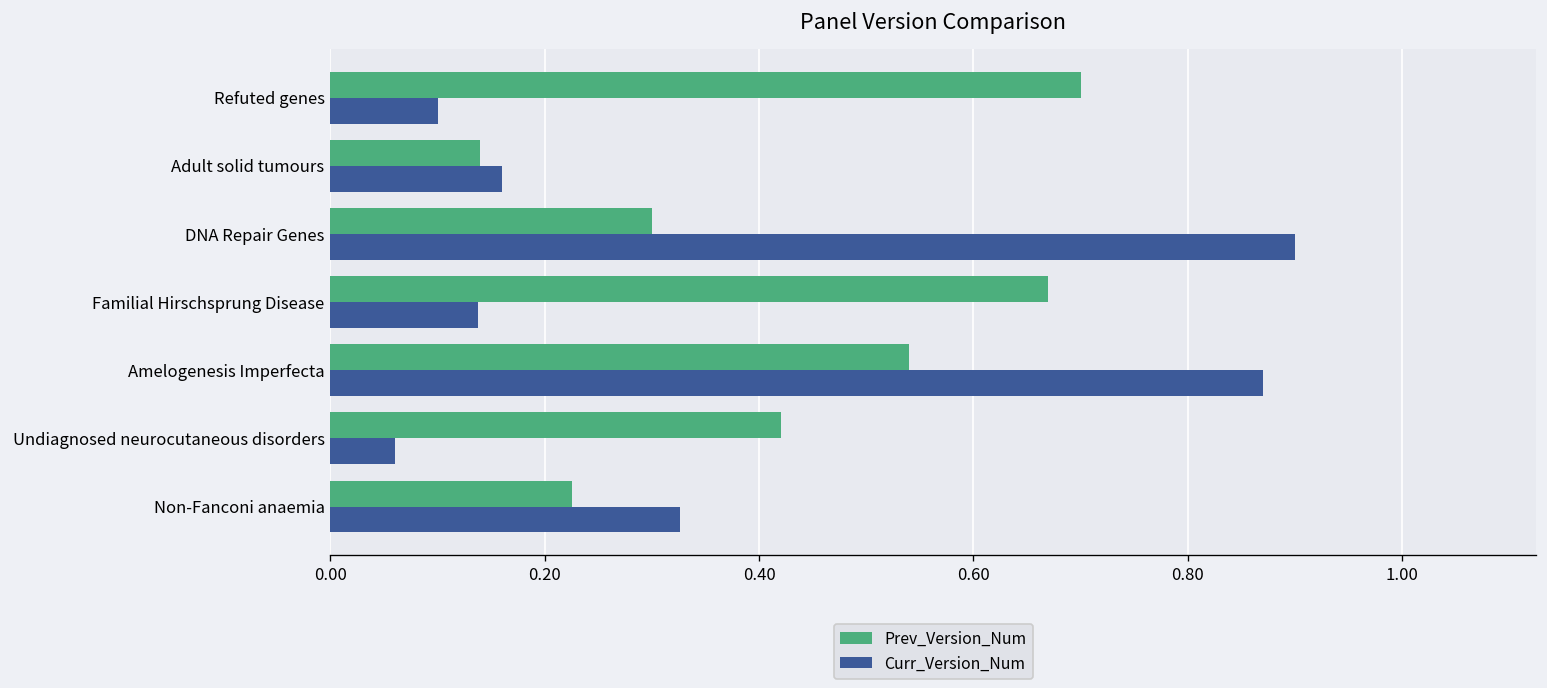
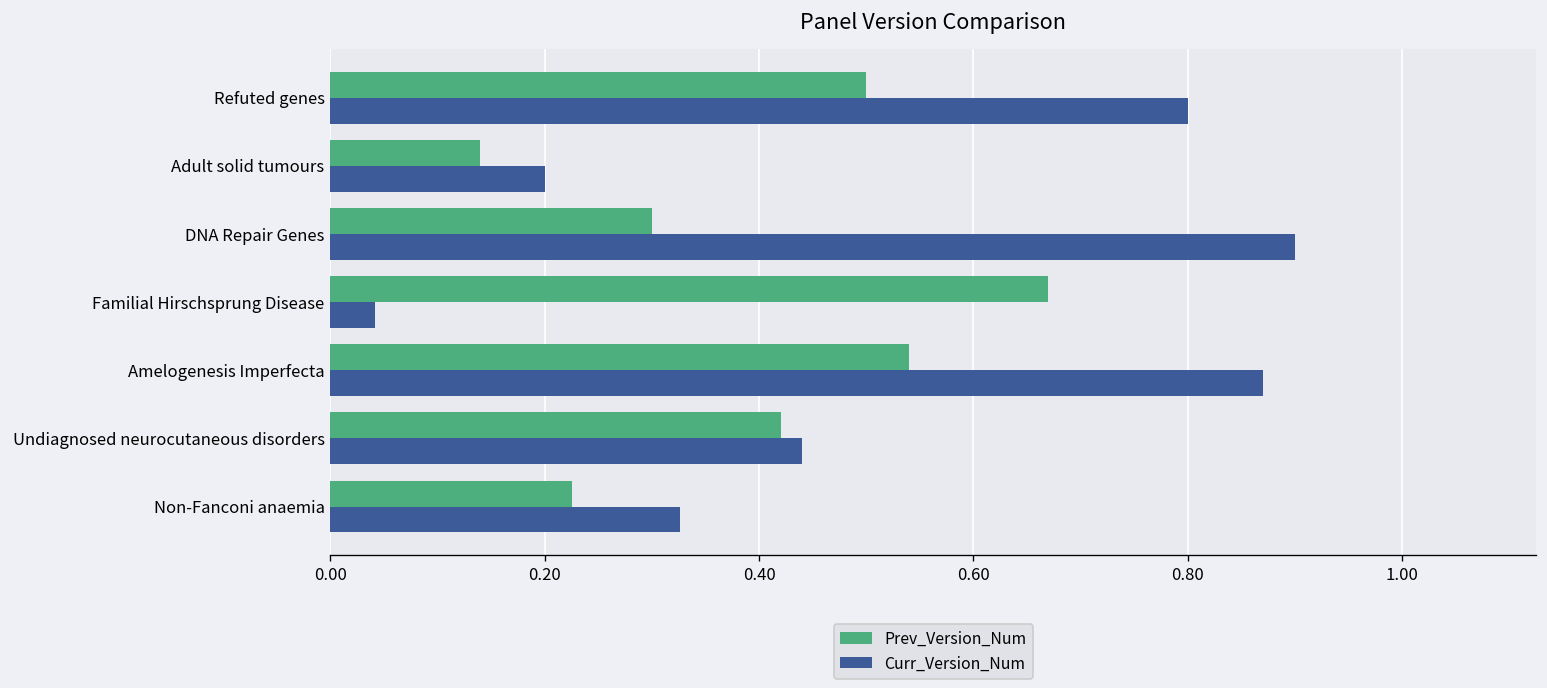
  {
    "Prev_Version_Num": {
-     "Refuted genes": 0.7,
+     "Refuted genes": 0.5,
      "Adult solid tumours": 0.14,
      "DNA Repair Genes": 0.3,
      "Familial Hirschsprung Disease": 0.67,
      "Amelogenesis Imperfecta": 0.54,
      "Undiagnosed neurocutaneous disorders": 0.42,
      "Non-Fanconi anaemia": 0.23
    },
    "Curr_Version_Num": {
-     "Refuted genes": 0.1,
-     "Adult solid tumours": 0.16,
+     "Refuted genes": 0.8,
+     "Adult solid tumours": 0.20,
      "DNA Repair Genes": 0.90,
-     "Familial Hirschsprung Disease": 0.14,
+     "Familial Hirschsprung Disease": 0.04,
      "Amelogenesis Imperfecta": 0.87,
-     "Undiagnosed neurocutaneous disorders": 0.06,
+     "Undiagnosed neurocutaneous disorders": 0.44,
      "Non-Fanconi anaemia": 0.33
    }
  }
